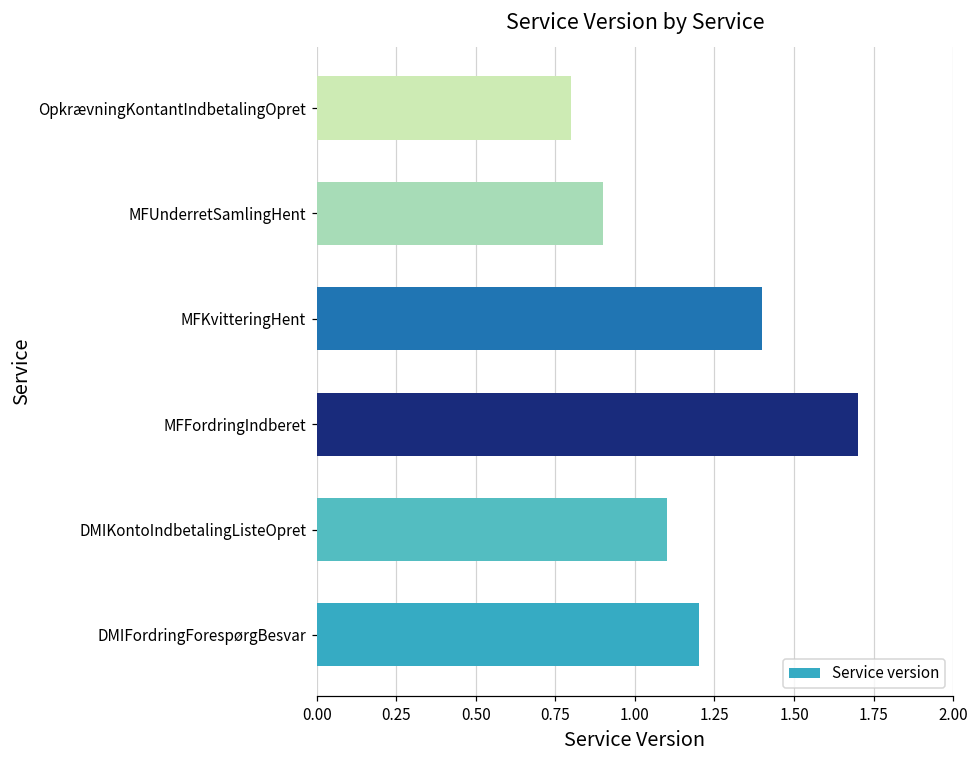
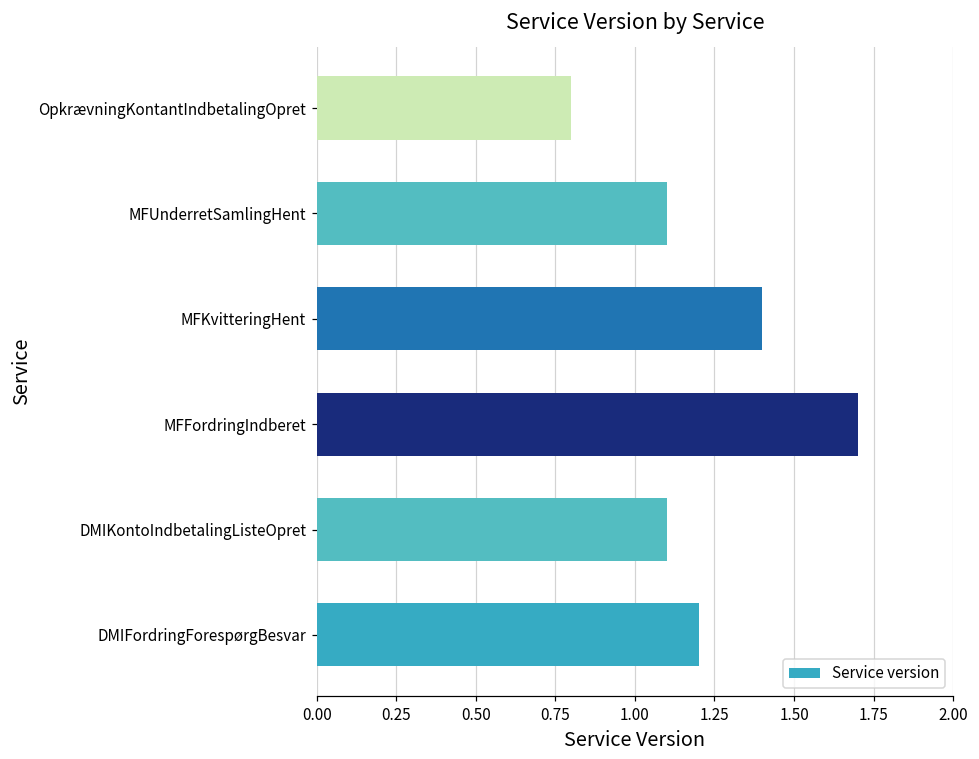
  {
    "OpkrævningKontantIndbetalingOpret": 0.8,
-   "MFUnderretSamlingHent": 0.9,
+   "MFUnderretSamlingHent": 1.1,
    "MFKvitteringHent": 1.4,
    "MFFordringIndberet": 1.7,
    "DMIKontoIndbetalingListeOpret": 1.1,
    "DMIFordringForespørgBesvar": 1.2
  }
